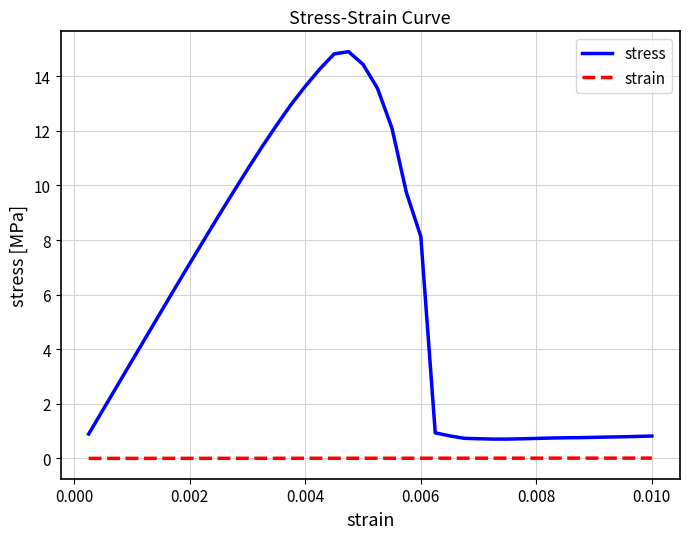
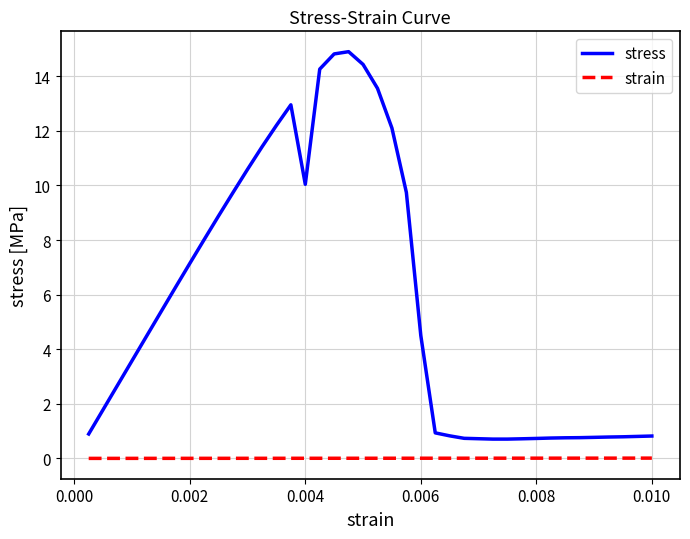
  {
    "stress": {
      "0.002": 7.1,
-     "0.004": 13.6,
-     "0.006": 8.1,
+     "0.004": 10.0,
+     "0.006": 4.5,
      "0.008": 0.7,
      "0.010": 0.8
    },
    "strain": {
      "0.002": 0.0,
      "0.004": 0.0,
      "0.006": 0.0,
      "0.008": 0.0,
      "0.010": 0.0
    }
  }
